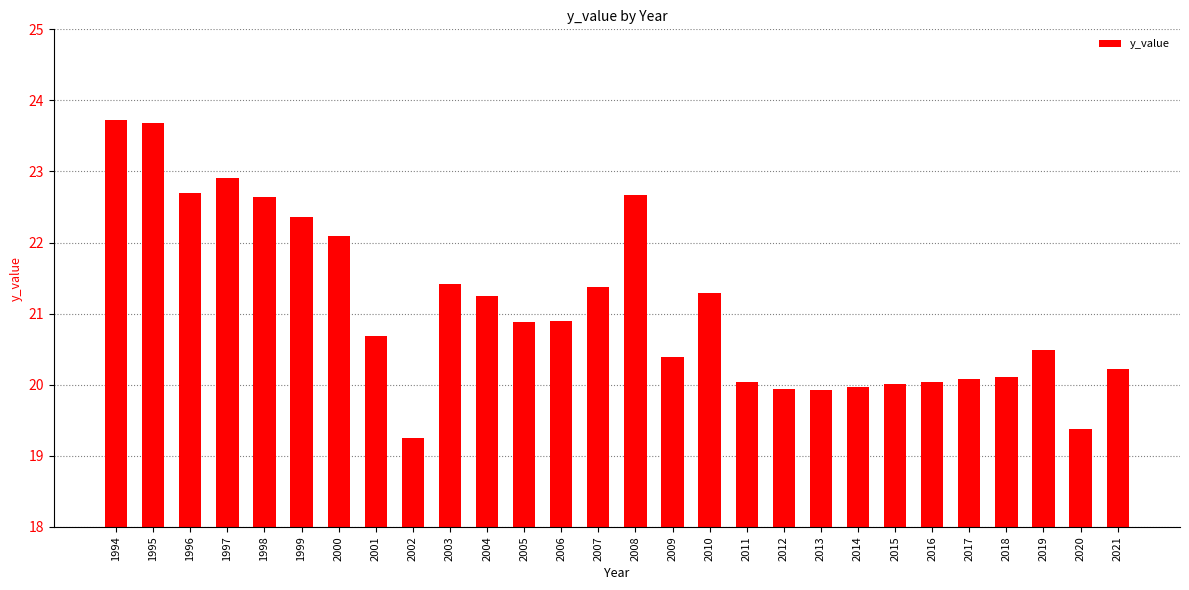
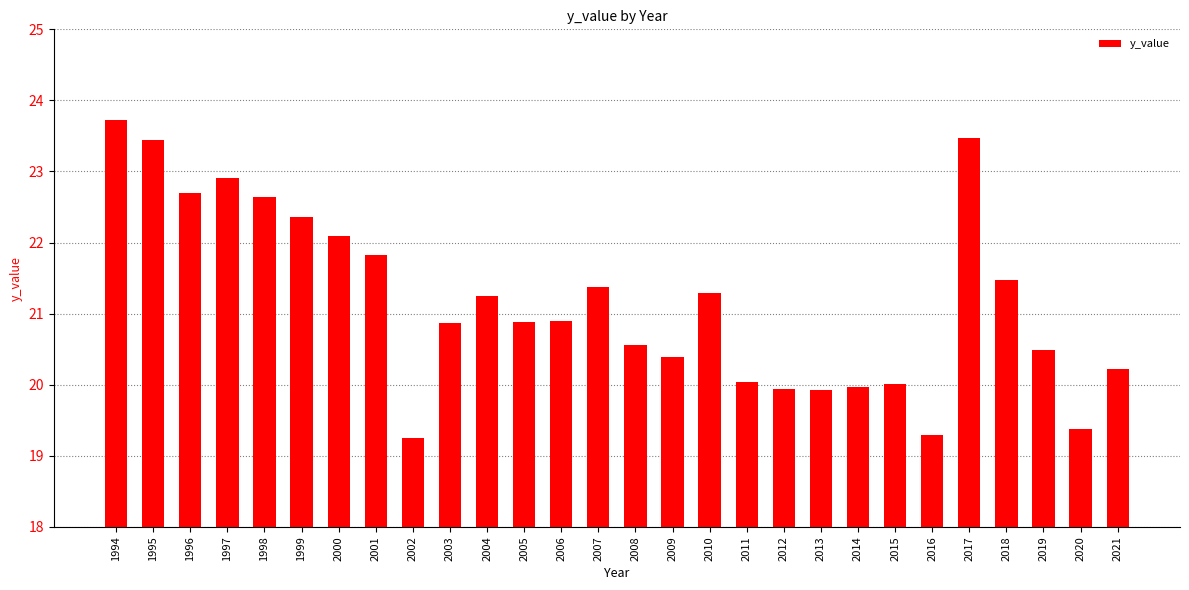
  {
    "1994": 23.7,
-   "1995": 23.7,
+   "1995": 23.4,
    "1996": 22.7,
    "1997": 22.9,
    "1998": 22.6,
    "1999": 22.4,
    "2000": 22.1,
-   "2001": 20.7,
+   "2001": 21.8,
    "2002": 19.2,
-   "2003": 21.4,
+   "2003": 20.9,
    "2004": 21.2,
    "2005": 20.9,
    "2006": 20.9,
    "2007": 21.4,
-   "2008": 22.7,
+   "2008": 20.6,
    "2009": 20.4,
    "2010": 21.3,
    "2011": 20.0,
    "2012": 19.9,
    "2013": 19.9,
    "2014": 20.0,
    "2015": 20.0,
-   "2016": 20.0,
-   "2017": 20.1,
-   "2018": 20.1,
+   "2016": 19.3,
+   "2017": 23.5,
+   "2018": 21.5,
    "2019": 20.5,
    "2020": 19.4,
    "2021": 20.2
  }
